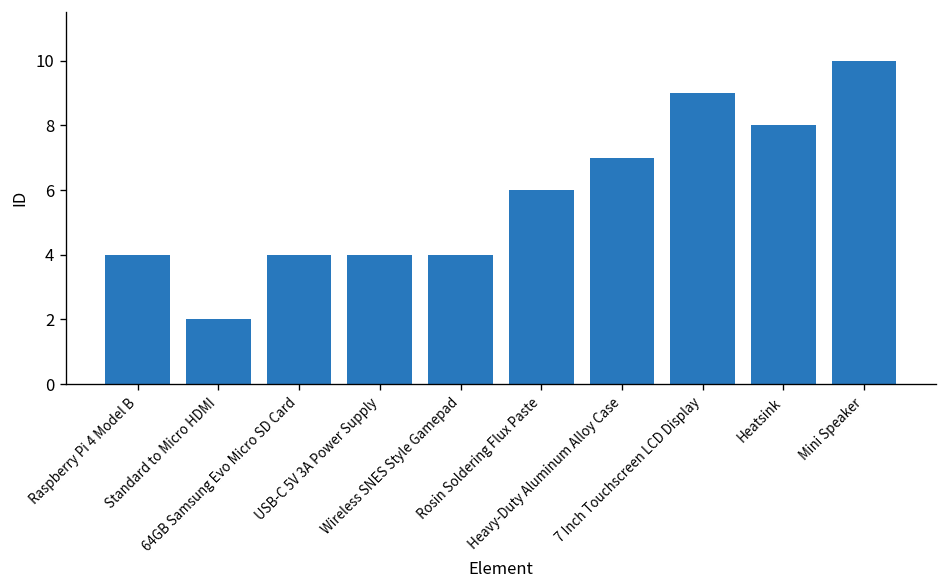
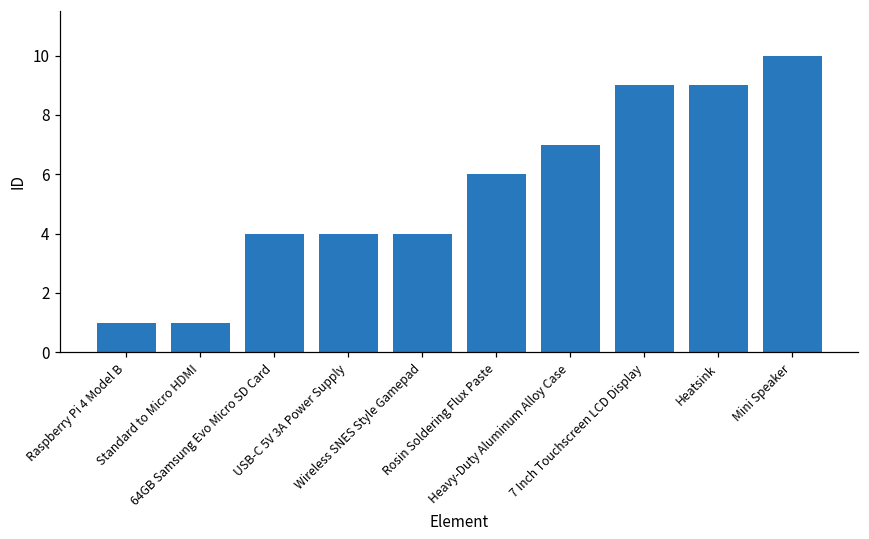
  {
-   "Raspberry Pi 4 Model B": 4,
-   "Standard to Micro HDMI": 2,
+   "Raspberry Pi 4 Model B": 1,
+   "Standard to Micro HDMI": 1,
    "64GB Samsung Evo Micro SD Card": 4,
    "USB-C 5V 3A Power Supply": 4,
    "Wireless SNES Style Gamepad": 4,
    "Rosin Soldering Flux Paste": 6,
    "Heavy-Duty Aluminum Alloy Case": 7,
    "7 Inch Touchscreen LCD Display": 9,
-   "Heatsink": 8,
+   "Heatsink": 9,
    "Mini Speaker": 10
  }
